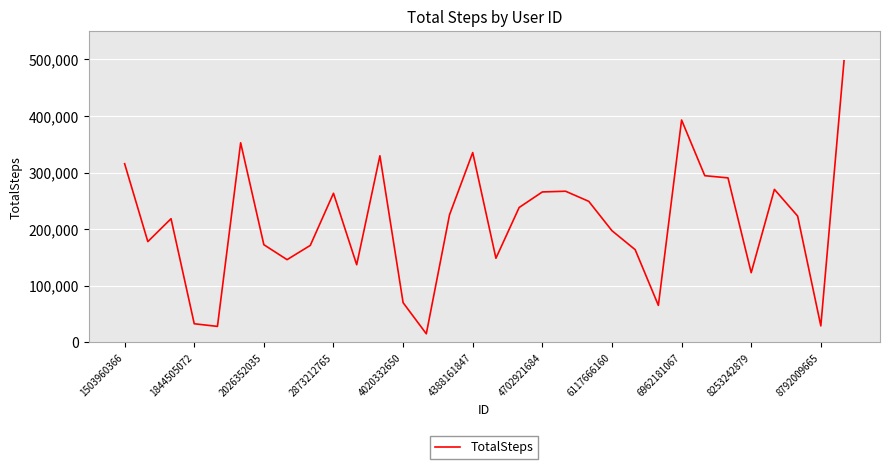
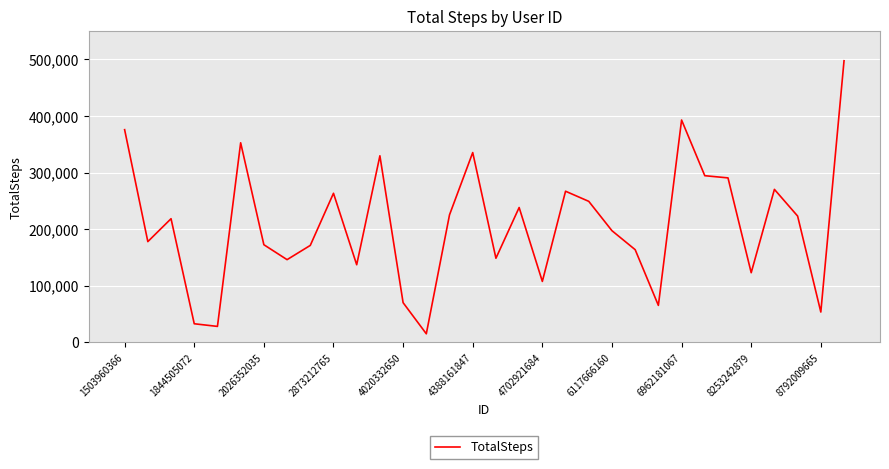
  {
-   "1503960366": "320,000",
+   "1503960366": "380,000",
    "1844505072": "30,000",
    "2026352035": "170,000",
    "2873212765": "260,000",
    "4020332650": "70,000",
    "4388161847": "340,000",
-   "4702921684": "270,000",
+   "4702921684": "110,000",
    "6117666160": "200,000",
    "6962181067": "390,000",
    "8253242879": "120,000",
-   "8792009665": "30,000"
+   "8792009665": "50,000"
  }
